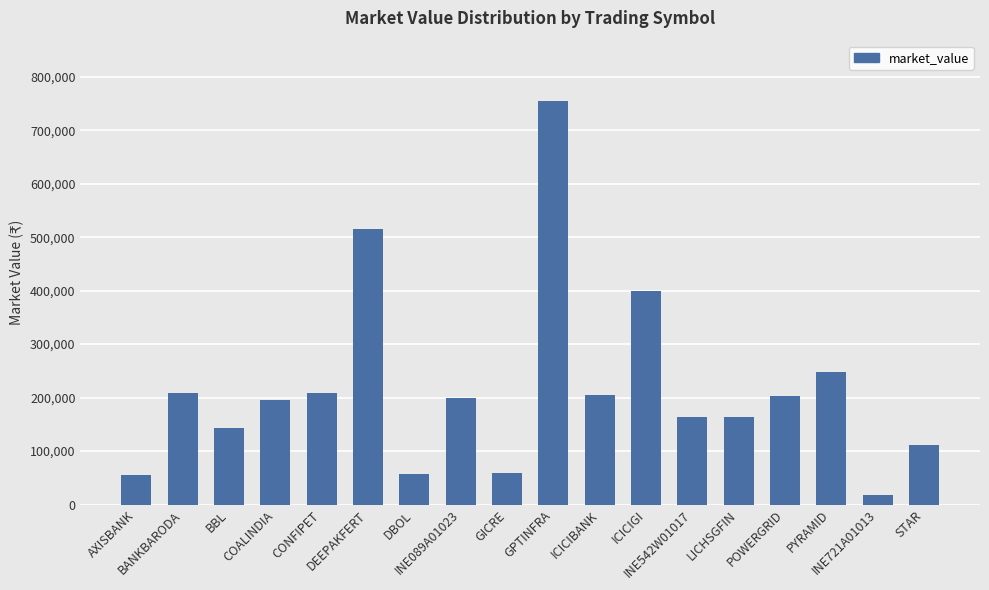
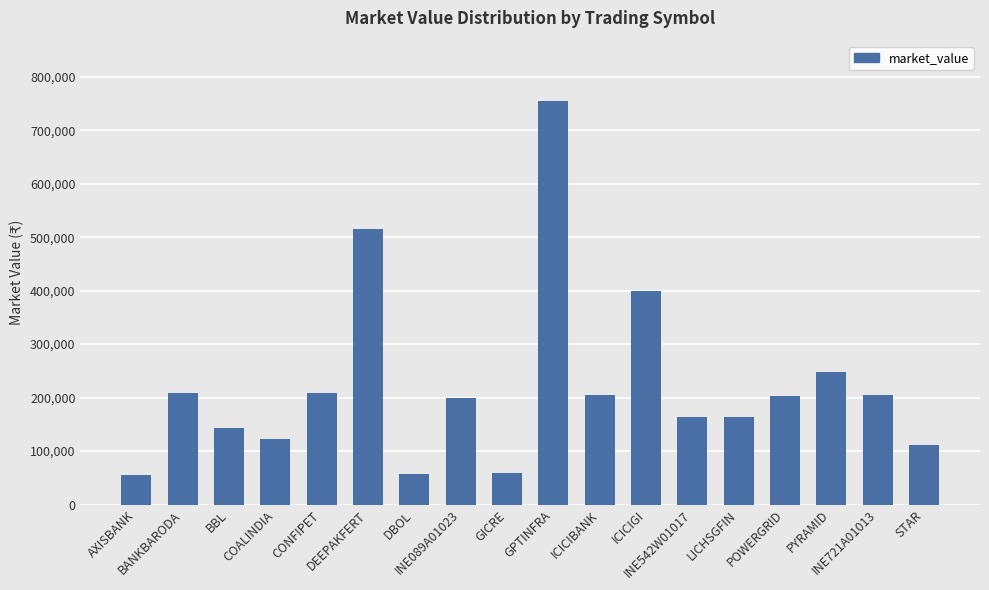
  {
    "AXISBANK": "60,000",
    "BANKBARODA": "210,000",
    "BBL": "140,000",
-   "COALINDIA": "200,000",
+   "COALINDIA": "120,000",
    "CONFIPET": "210,000",
    "DEEPAKFERT": "510,000",
    "DBOL": "60,000",
    "INE089A01023": "200,000",
    "GICRE": "60,000",
    "GPTINFRA": "750,000",
    "ICICIBANK": "210,000",
    "ICICIGI": "400,000",
    "INE542W01017": "160,000",
    "LICHSGFIN": "160,000",
    "POWERGRID": "200,000",
    "PYRAMID": "250,000",
-   "INE721A01013": "20,000",
+   "INE721A01013": "200,000",
    "STAR": "110,000"
  }
